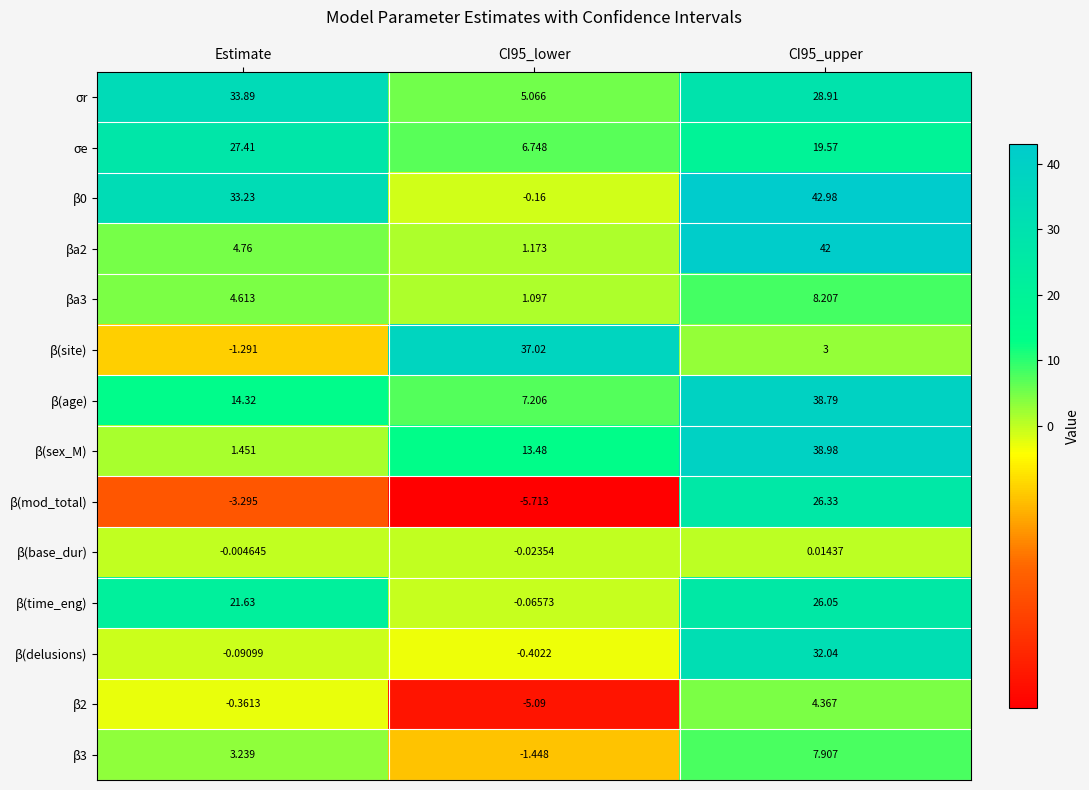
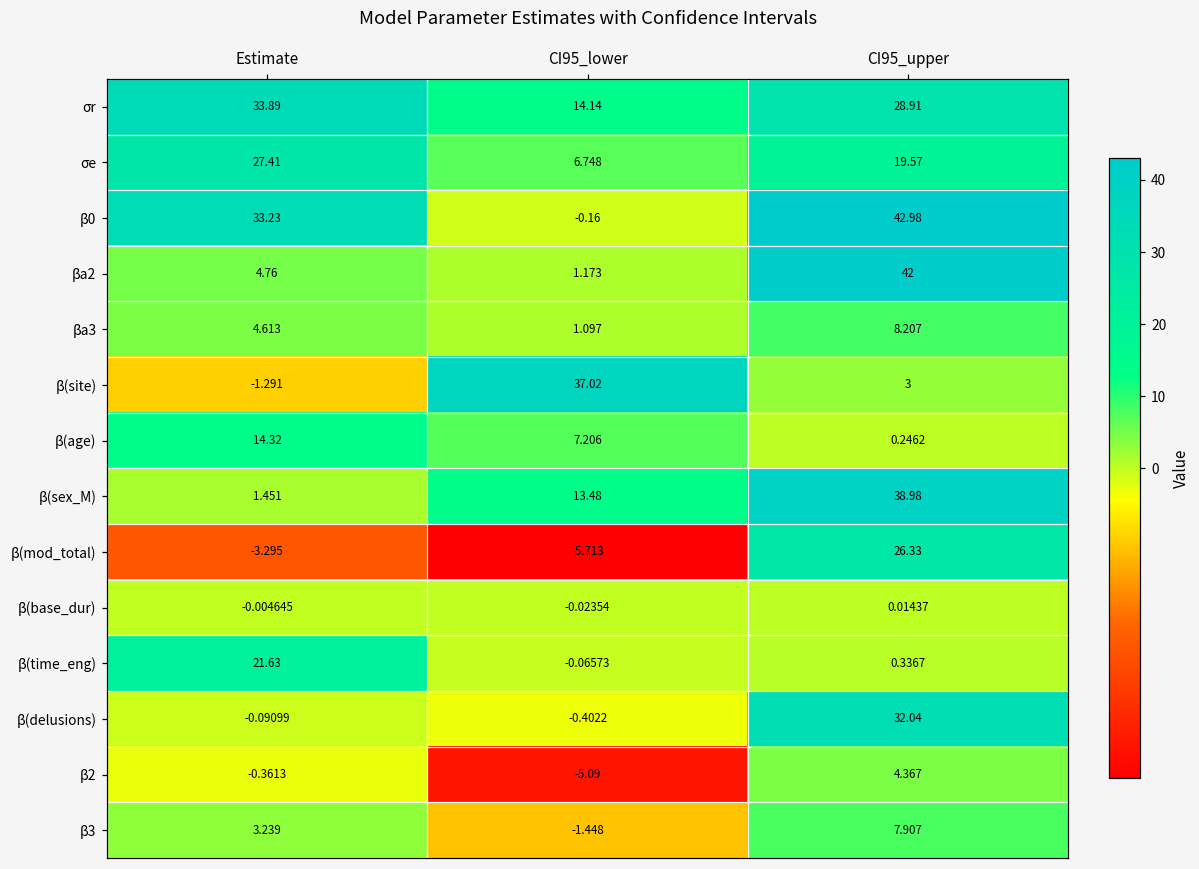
  {
    "σr": {
      "Estimate": 33.89,
-     "CI95_lower": 5.066,
+     "CI95_lower": 14.14,
      "CI95_upper": 28.91
    },
    "σe": {
      "Estimate": 27.41,
      "CI95_lower": 6.748,
      "CI95_upper": 19.57
    },
    "β0": {
      "Estimate": 33.23,
      "CI95_lower": -0.16,
      "CI95_upper": 42.98
    },
    "βa2": {
      "Estimate": 4.76,
      "CI95_lower": 1.173,
      "CI95_upper": 42
    },
    "βa3": {
      "Estimate": 4.613,
      "CI95_lower": 1.097,
      "CI95_upper": 8.207
    },
    "β(site)": {
      "Estimate": -1.291,
      "CI95_lower": 37.02,
      "CI95_upper": 3
    },
    "β(age)": {
      "Estimate": 14.32,
      "CI95_lower": 7.206,
-     "CI95_upper": 38.79
+     "CI95_upper": 0.2462
    },
    "β(sex_M)": {
      "Estimate": 1.451,
      "CI95_lower": 13.48,
      "CI95_upper": 38.98
    },
    "β(mod_total)": {
      "Estimate": -3.295,
      "CI95_lower": -5.713,
      "CI95_upper": 26.33
    },
    "β(base_dur)": {
      "Estimate": -0.004645,
      "CI95_lower": -0.02354,
      "CI95_upper": 0.01437
    },
    "β(time_eng)": {
      "Estimate": 21.63,
      "CI95_lower": -0.06573,
-     "CI95_upper": 26.05
+     "CI95_upper": 0.3367
    },
    "β(delusions)": {
      "Estimate": -0.09099,
      "CI95_lower": -0.4022,
      "CI95_upper": 32.04
    },
    "β2": {
      "Estimate": -0.3613,
      "CI95_lower": -5.09,
      "CI95_upper": 4.367
    },
    "β3": {
      "Estimate": 3.239,
      "CI95_lower": -1.448,
      "CI95_upper": 7.907
    }
  }
